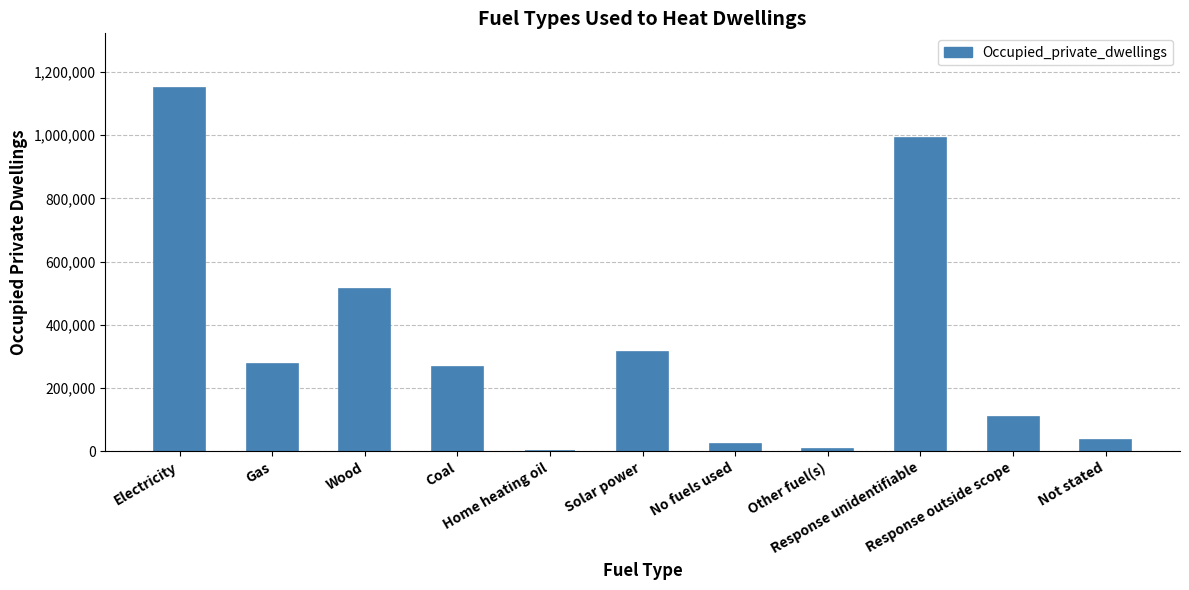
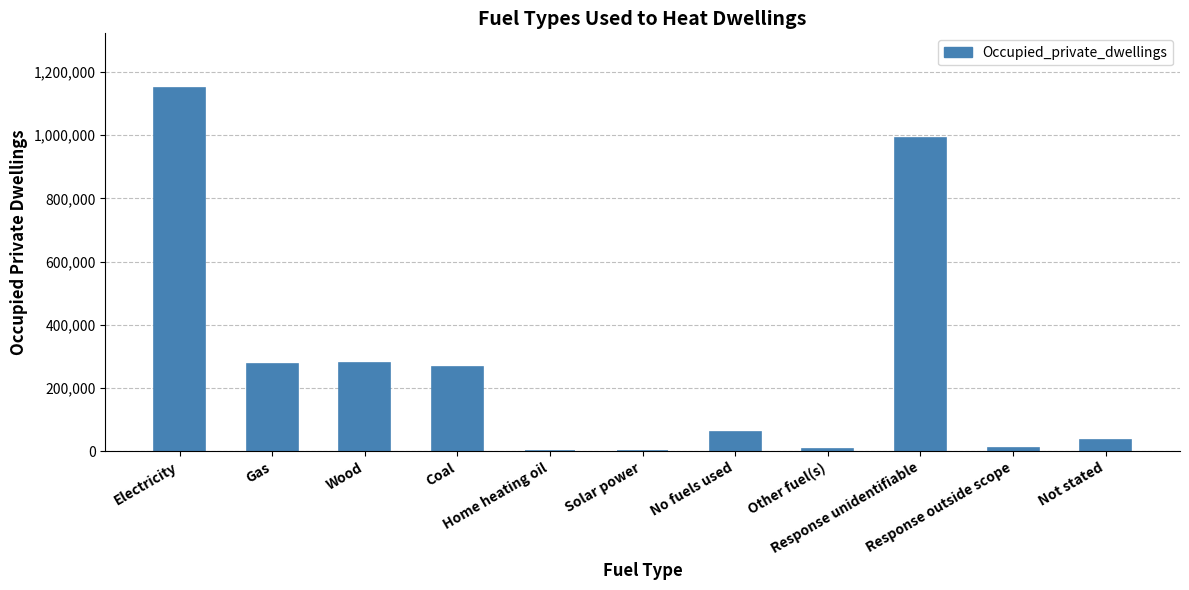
  {
    "Electricity": "1,150,000",
    "Gas": "280,000",
-   "Wood": "510,000",
+   "Wood": "280,000",
    "Coal": "260,000",
-   "Solar power": "320,000",
-   "No fuels used": "20,000",
+   "Solar power": "0",
+   "No fuels used": "60,000",
    "Other fuel(s)": "10,000",
    "Response unidentifiable": "990,000",
-   "Response outside scope": "110,000",
+   "Response outside scope": "10,000",
    "Not stated": "40,000"
  }
